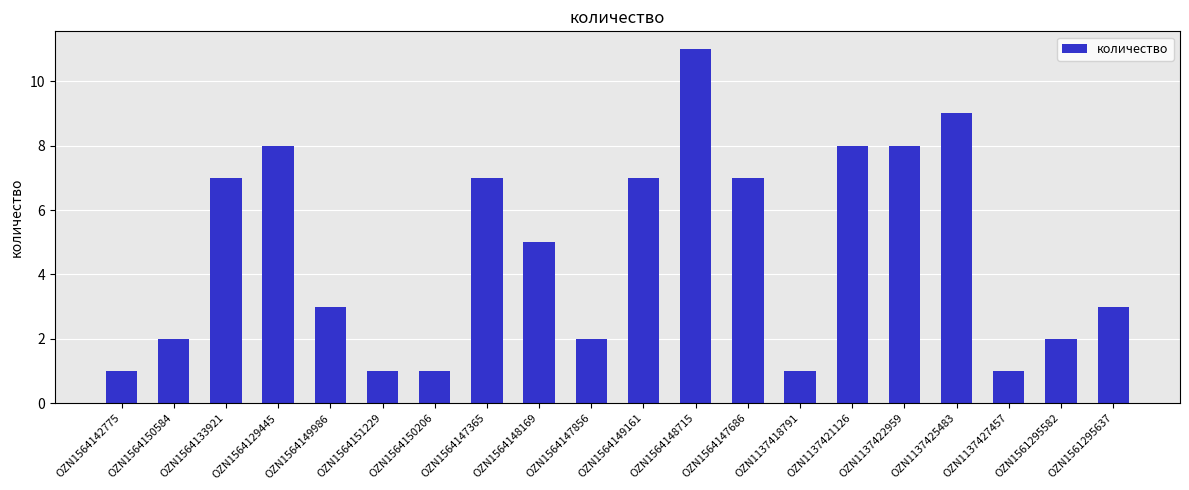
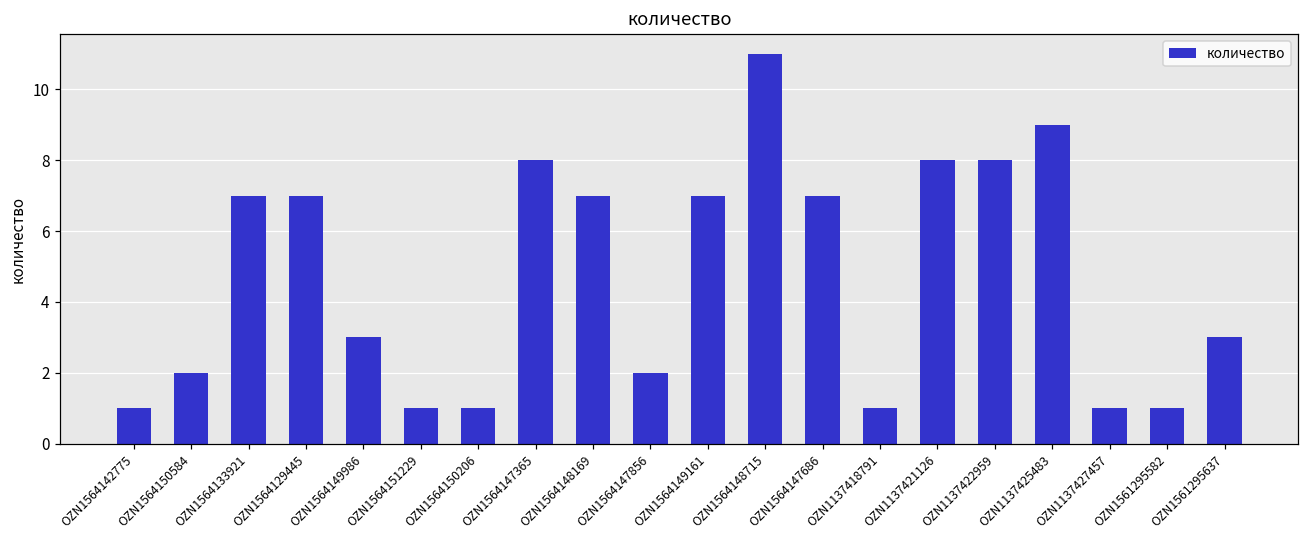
  {
    "OZN1564142775": 1,
    "OZN1564150584": 2,
    "OZN1564133921": 7,
-   "OZN1564129445": 8,
+   "OZN1564129445": 7,
    "OZN1564149986": 3,
    "OZN1564151229": 1,
    "OZN1564150206": 1,
-   "OZN1564147365": 7,
-   "OZN1564148169": 5,
+   "OZN1564147365": 8,
+   "OZN1564148169": 7,
    "OZN1564147856": 2,
    "OZN1564149161": 7,
    "OZN1564148715": 11,
    "OZN1564147686": 7,
    "OZN1137418791": 1,
    "OZN1137421126": 8,
    "OZN1137422959": 8,
    "OZN1137425483": 9,
    "OZN1137427457": 1,
-   "OZN1561295582": 2,
+   "OZN1561295582": 1,
    "OZN1561295637": 3
  }
